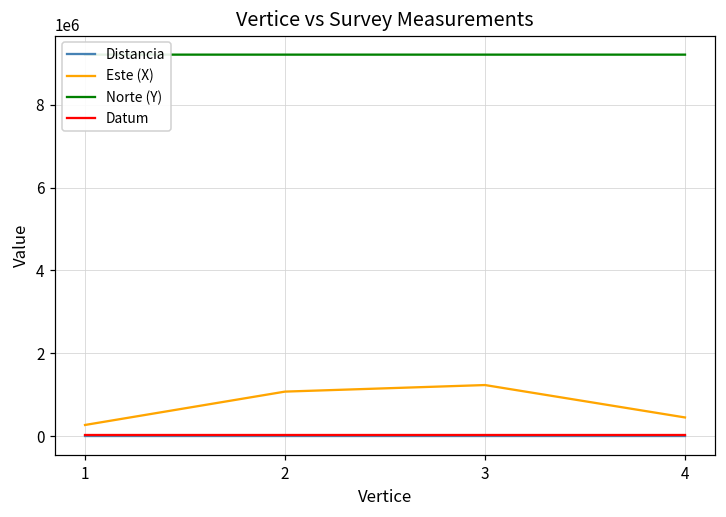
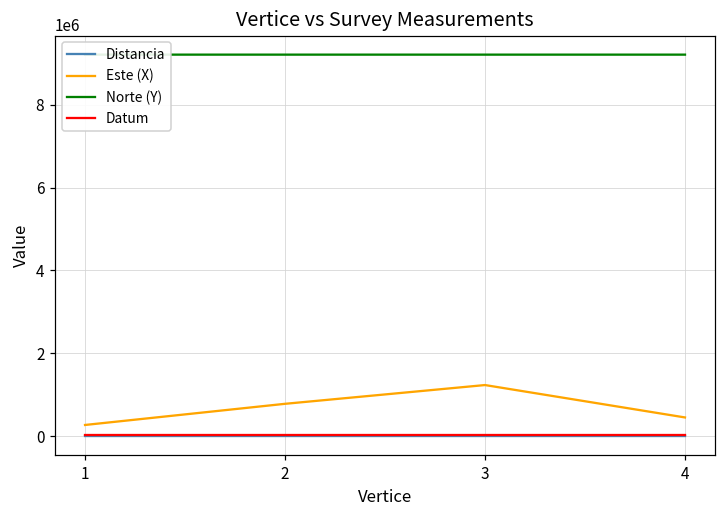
  {
    "Este (X)": {
      "1": 300000,
-     "2": 1100000,
+     "2": 800000,
      "3": 1200000,
      "4": 400000
    },
    "Norte (Y)": {
      "2": 9200000,
      "3": 9200000,
      "4": 9200000
    }
  }
